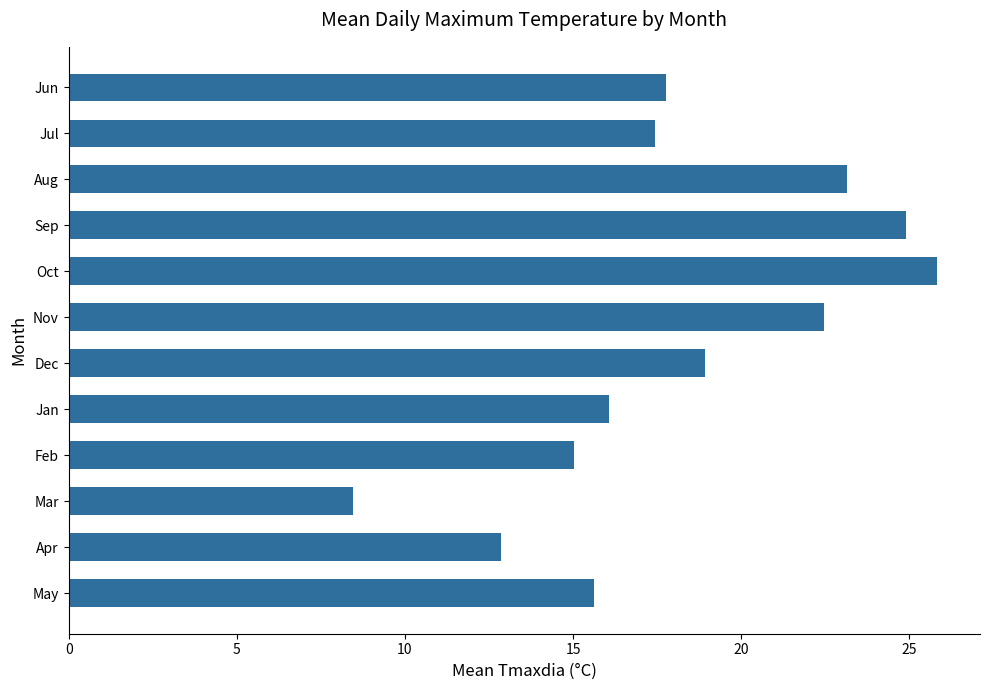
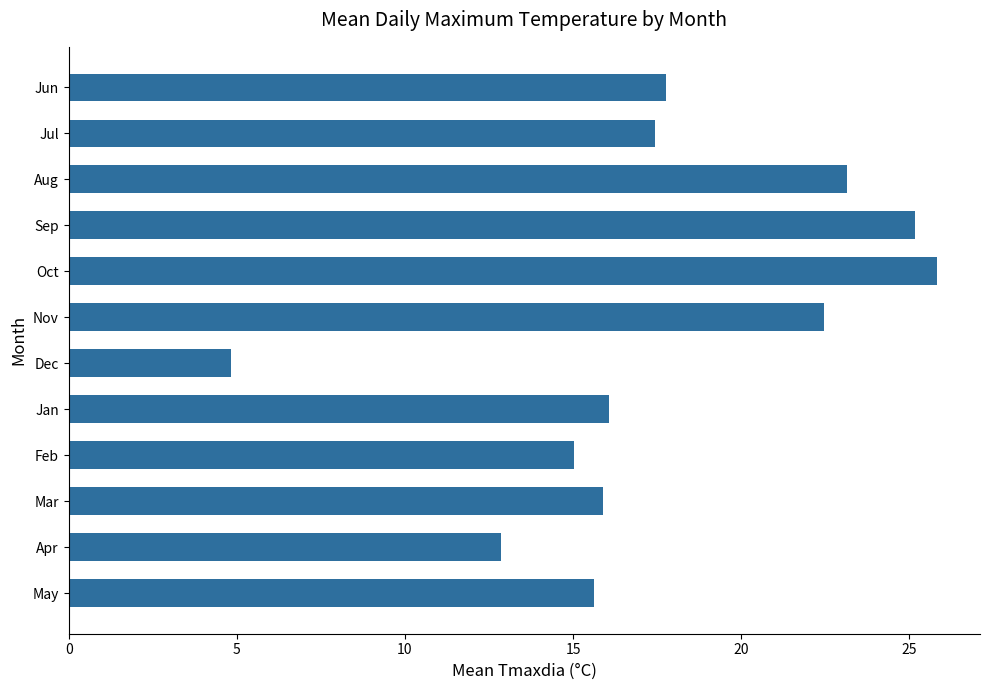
  {
    "Jun": 17.8,
    "Jul": 17.4,
    "Aug": 23.1,
-   "Sep": 24.9,
+   "Sep": 25.2,
    "Oct": 25.8,
    "Nov": 22.5,
-   "Dec": 18.9,
+   "Dec": 4.8,
    "Jan": 16.1,
    "Feb": 15.0,
-   "Mar": 8.5,
+   "Mar": 15.9,
    "Apr": 12.9,
    "May": 15.6
  }
